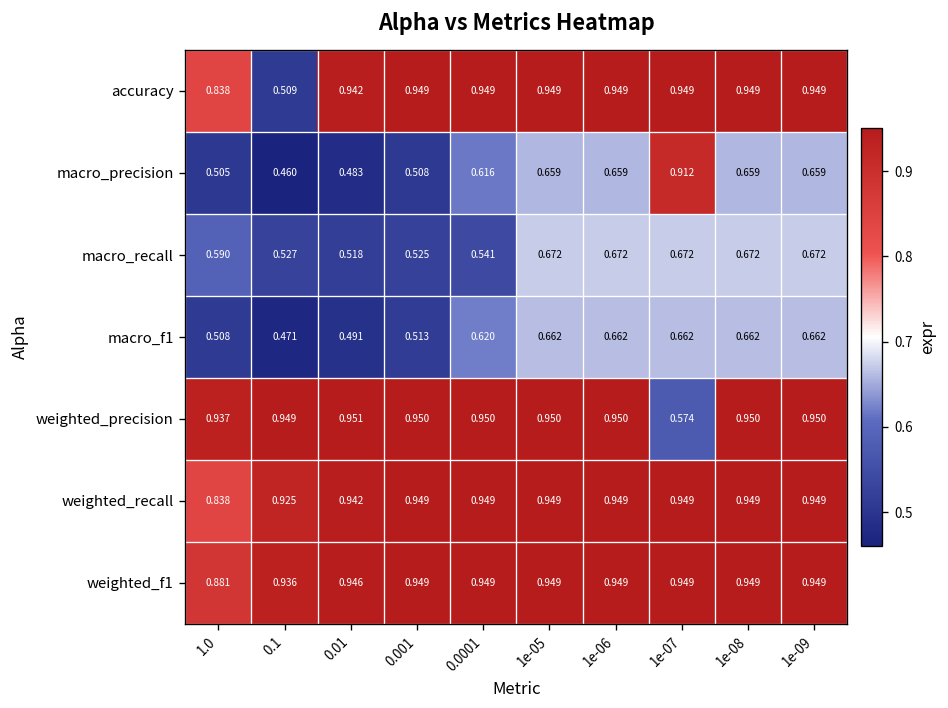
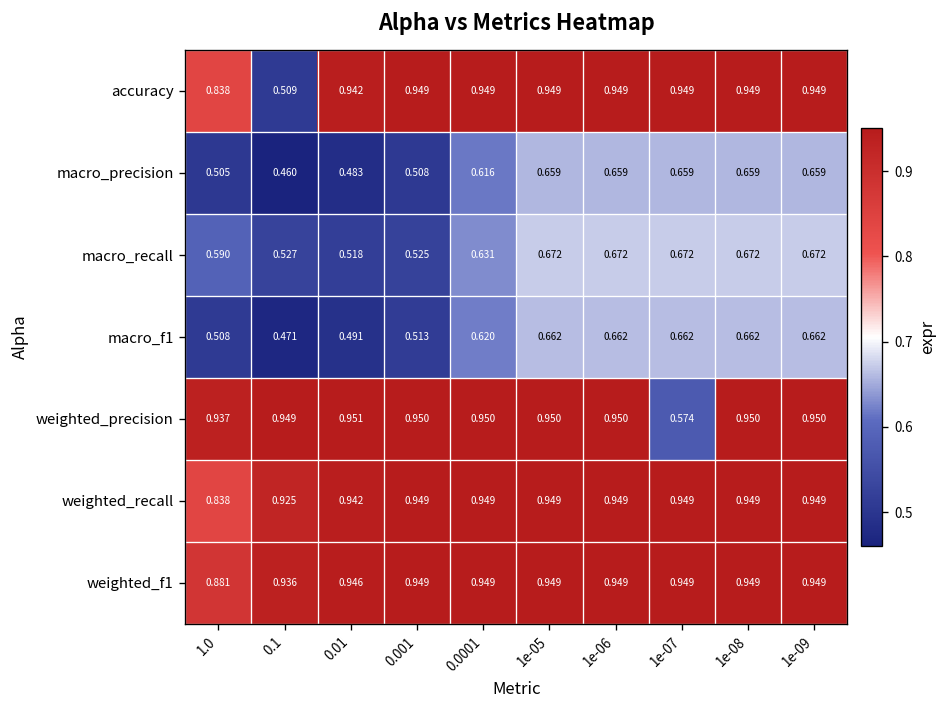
  {
    "accuracy": {
      "1.0": 0.838,
      "0.1": 0.509,
      "0.01": 0.942,
      "0.001": 0.949,
      "0.0001": 0.949,
      "1e-05": 0.949,
      "1e-06": 0.949,
      "1e-07": 0.949,
      "1e-08": 0.949,
      "1e-09": 0.949
    },
    "macro_precision": {
      "1.0": 0.505,
      "0.1": 0.460,
      "0.01": 0.483,
      "0.001": 0.508,
      "0.0001": 0.616,
      "1e-05": 0.659,
      "1e-06": 0.659,
-     "1e-07": 0.912,
+     "1e-07": 0.659,
      "1e-08": 0.659,
      "1e-09": 0.659
    },
    "macro_recall": {
      "1.0": 0.590,
      "0.1": 0.527,
      "0.01": 0.518,
      "0.001": 0.525,
-     "0.0001": 0.541,
+     "0.0001": 0.631,
      "1e-05": 0.672,
      "1e-06": 0.672,
      "1e-07": 0.672,
      "1e-08": 0.672,
      "1e-09": 0.672
    },
    "macro_f1": {
      "1.0": 0.508,
      "0.1": 0.471,
      "0.01": 0.491,
      "0.001": 0.513,
      "0.0001": 0.620,
      "1e-05": 0.662,
      "1e-06": 0.662,
      "1e-07": 0.662,
      "1e-08": 0.662,
      "1e-09": 0.662
    },
    "weighted_precision": {
      "1.0": 0.937,
      "0.1": 0.949,
      "0.01": 0.951,
      "0.001": 0.950,
      "0.0001": 0.950,
      "1e-05": 0.950,
      "1e-06": 0.950,
      "1e-07": 0.574,
      "1e-08": 0.950,
      "1e-09": 0.950
    },
    "weighted_recall": {
      "1.0": 0.838,
      "0.1": 0.925,
      "0.01": 0.942,
      "0.001": 0.949,
      "0.0001": 0.949,
      "1e-05": 0.949,
      "1e-06": 0.949,
      "1e-07": 0.949,
      "1e-08": 0.949,
      "1e-09": 0.949
    },
    "weighted_f1": {
      "1.0": 0.881,
      "0.1": 0.936,
      "0.01": 0.946,
      "0.001": 0.949,
      "0.0001": 0.949,
      "1e-05": 0.949,
      "1e-06": 0.949,
      "1e-07": 0.949,
      "1e-08": 0.949,
      "1e-09": 0.949
    }
  }
